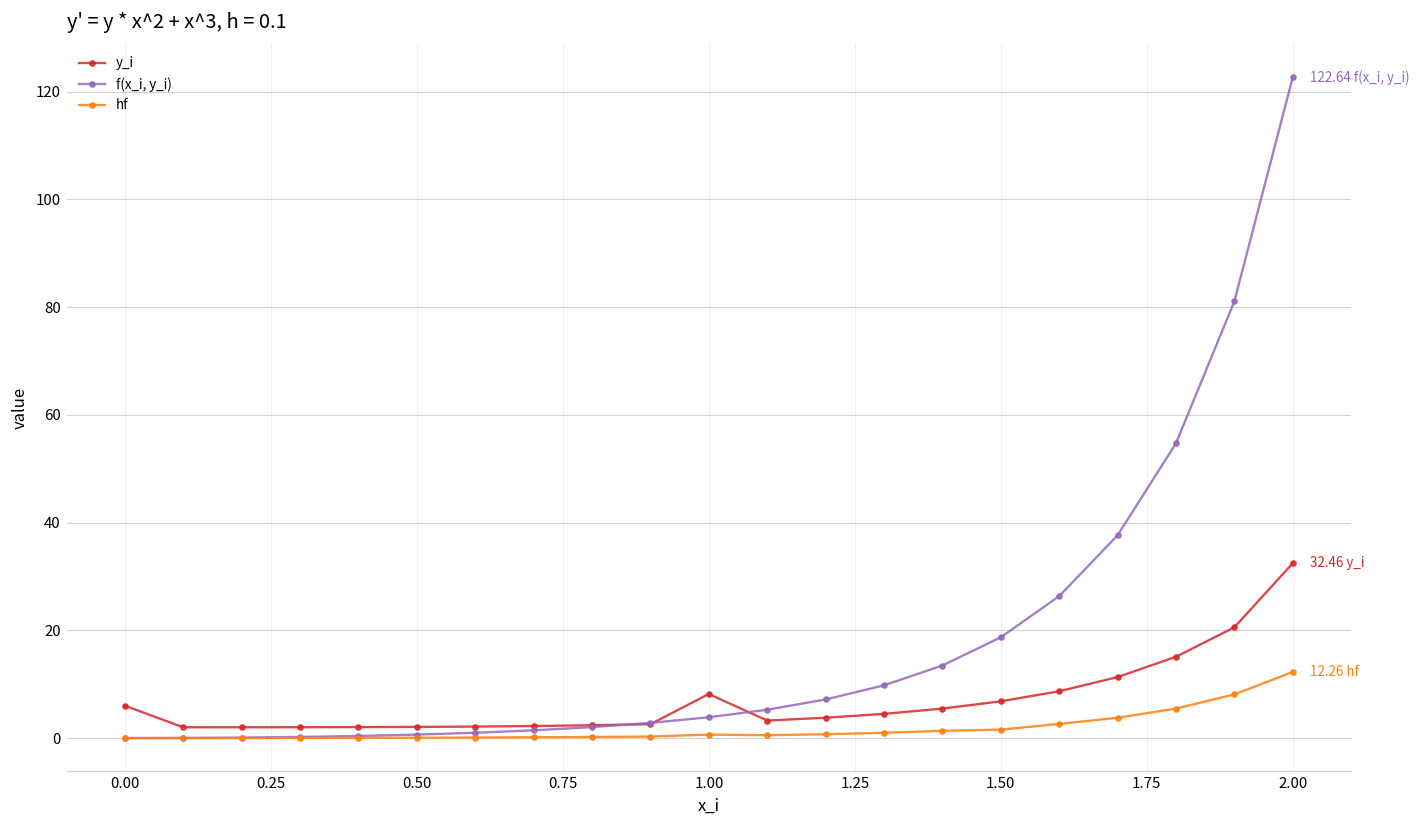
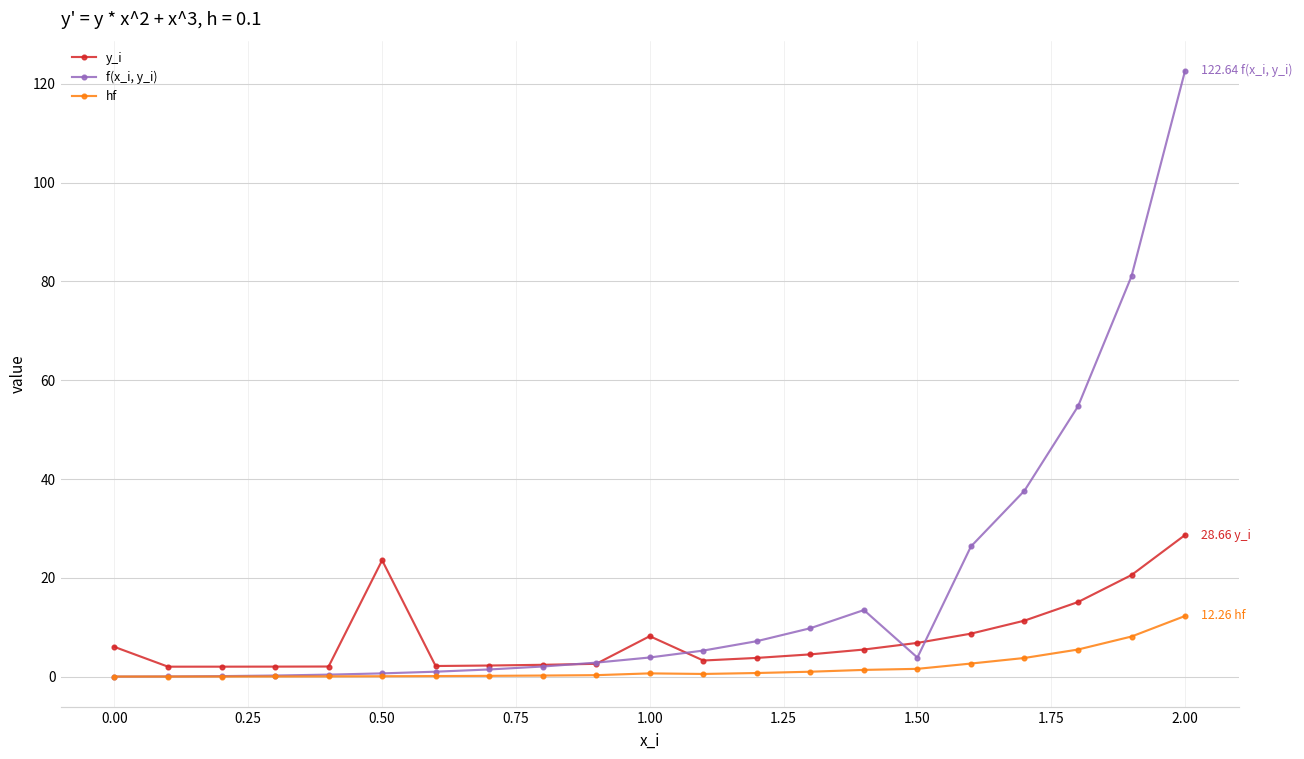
  {
    "y_i": {
-     "0.50": 2,
-     "2.00": 32.46
+     "0.50": 24,
+     "2.00": 28.66
    },
    "f(x_i, y_i)": {
      "0.50": 1,
      "1.00": 4,
-     "1.50": 19
+     "1.50": 4
    },
    "hf": {
      "2.00": 12.26
    }
  }
